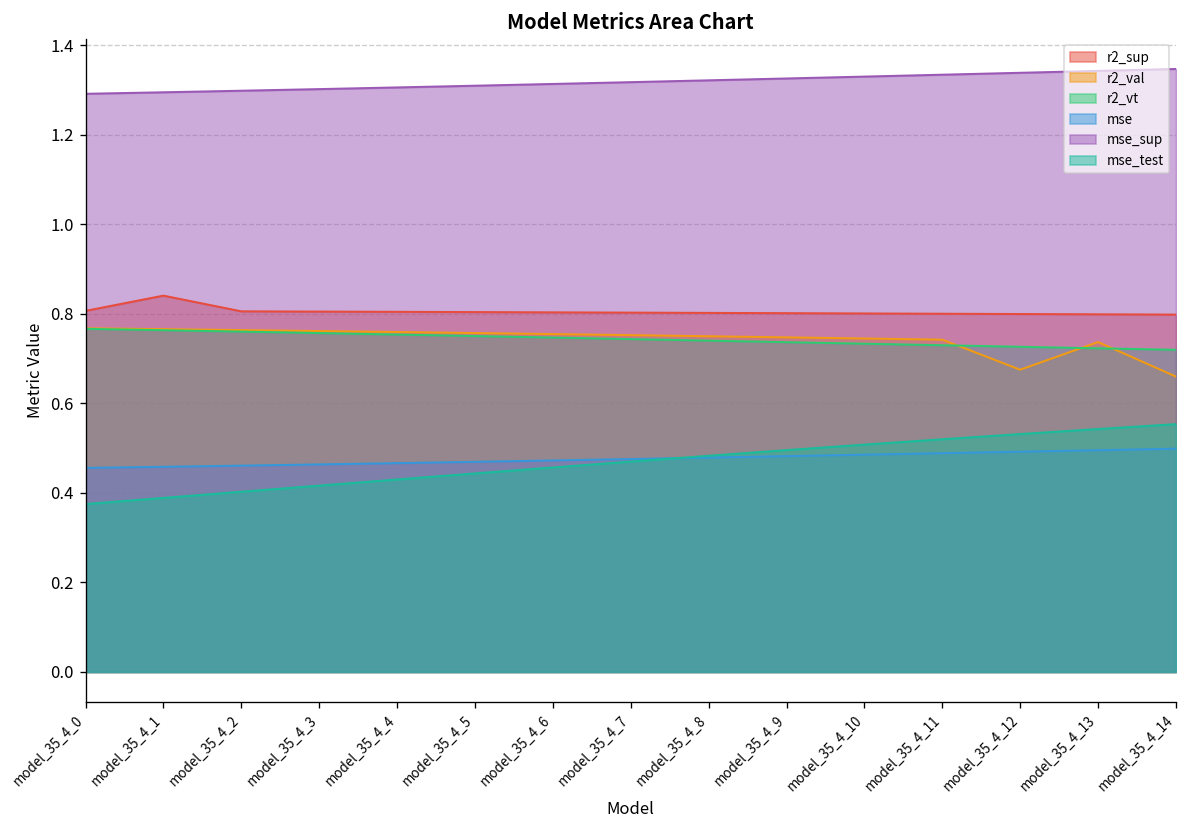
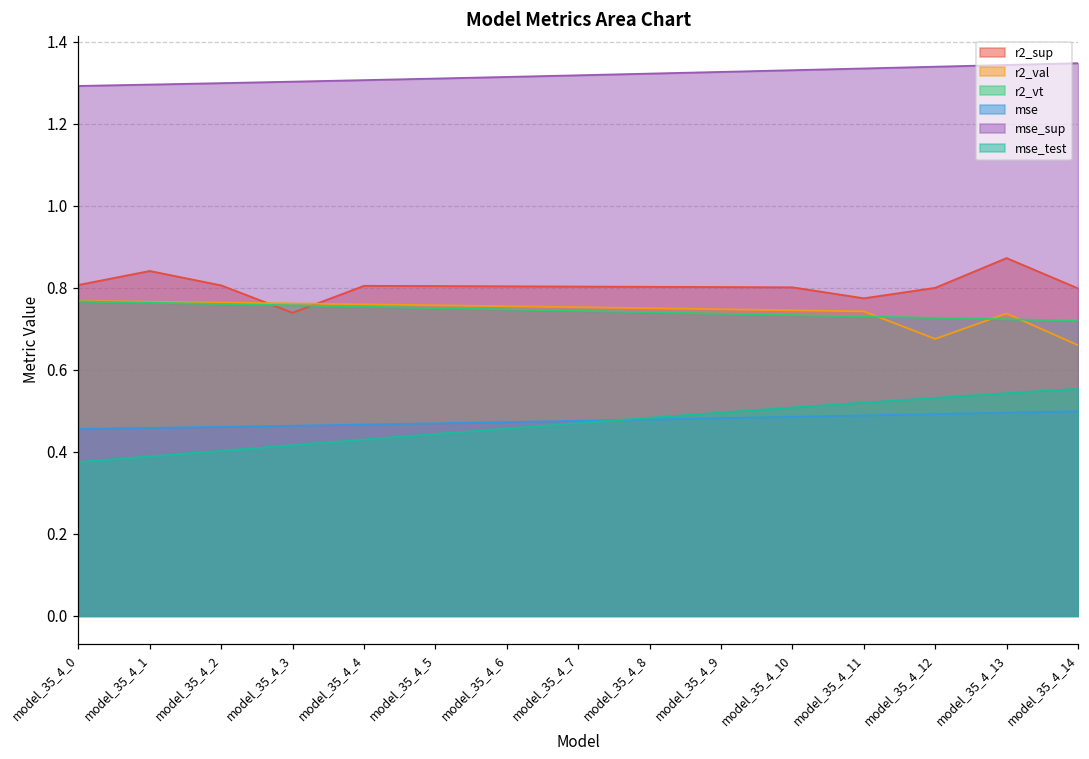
  {
    "r2_sup": {
      "model_35_4_0": 0.81,
      "model_35_4_1": 0.84,
      "model_35_4_2": 0.81,
-     "model_35_4_3": 0.81,
+     "model_35_4_3": 0.74,
      "model_35_4_4": 0.80,
      "model_35_4_5": 0.80,
      "model_35_4_6": 0.80,
      "model_35_4_7": 0.80,
      "model_35_4_8": 0.80,
      "model_35_4_9": 0.80,
      "model_35_4_10": 0.80,
-     "model_35_4_11": 0.80,
+     "model_35_4_11": 0.77,
      "model_35_4_12": 0.80,
-     "model_35_4_13": 0.80,
+     "model_35_4_13": 0.87,
      "model_35_4_14": 0.80
    },
    "r2_val": {
      "model_35_4_6": 0.75,
      "model_35_4_7": 0.75,
      "model_35_4_8": 0.75,
      "model_35_4_9": 0.75,
      "model_35_4_10": 0.75,
      "model_35_4_11": 0.74,
      "model_35_4_12": 0.68,
      "model_35_4_13": 0.74,
      "model_35_4_14": 0.66
    },
    "mse_sup": {
      "model_35_4_0": 1.29,
      "model_35_4_1": 1.30,
      "model_35_4_2": 1.30,
      "model_35_4_3": 1.30,
      "model_35_4_4": 1.31,
      "model_35_4_5": 1.31,
      "model_35_4_6": 1.31,
      "model_35_4_7": 1.32,
      "model_35_4_8": 1.32,
      "model_35_4_9": 1.33,
      "model_35_4_10": 1.33,
      "model_35_4_11": 1.33,
      "model_35_4_12": 1.34,
      "model_35_4_14": 1.35
    }
  }
